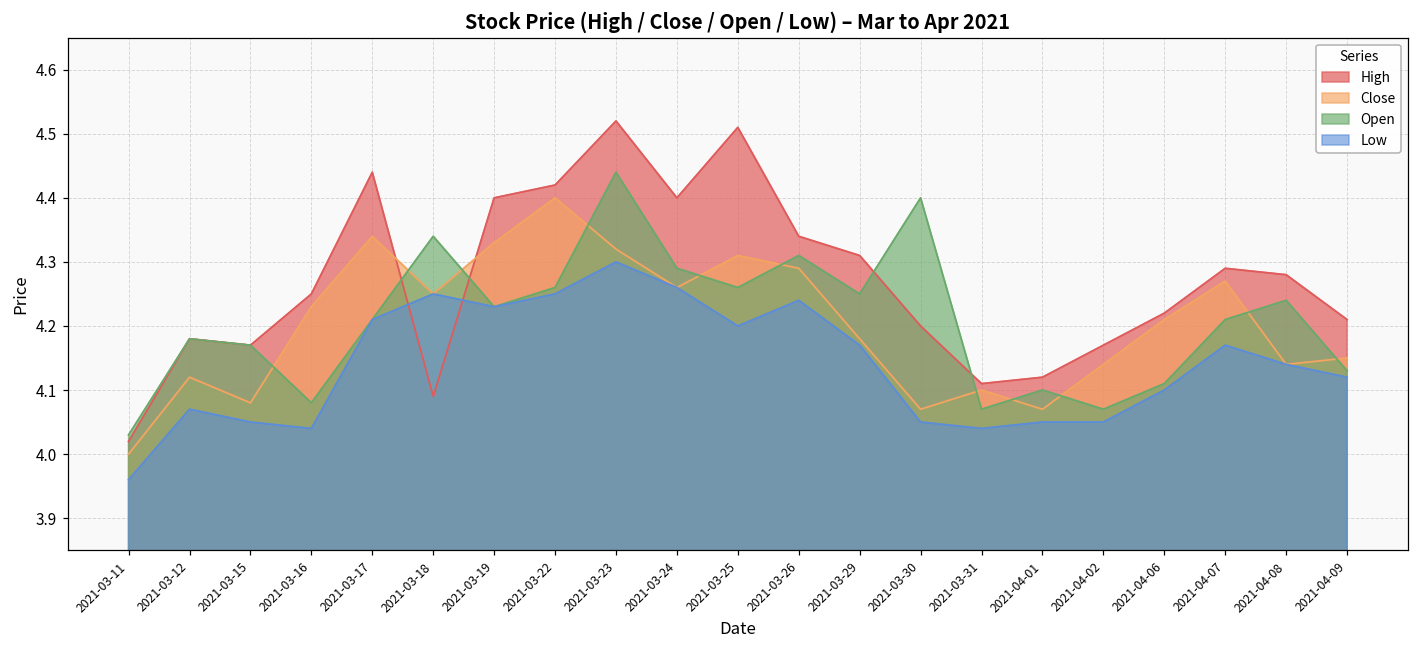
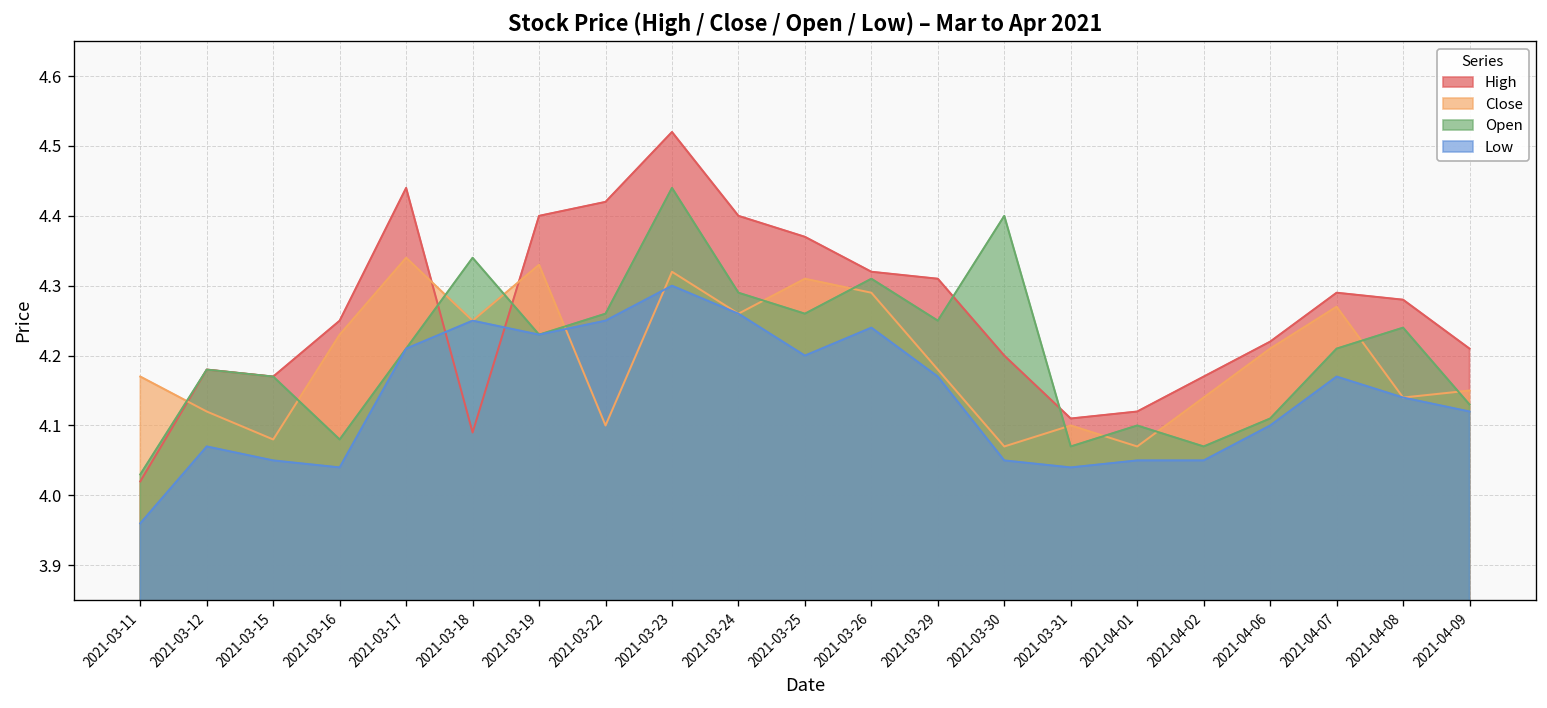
  {
    "High": {
      "2021-03-11": 4.02,
      "2021-03-16": 4.25,
      "2021-03-17": 4.44,
      "2021-03-18": 4.09,
      "2021-03-19": 4.40,
      "2021-03-22": 4.42,
      "2021-03-23": 4.52,
      "2021-03-24": 4.40,
-     "2021-03-25": 4.51,
-     "2021-03-26": 4.34,
+     "2021-03-25": 4.37,
+     "2021-03-26": 4.32,
      "2021-03-29": 4.31,
      "2021-03-30": 4.20,
      "2021-03-31": 4.11,
      "2021-04-01": 4.12,
      "2021-04-02": 4.17,
      "2021-04-06": 4.22,
      "2021-04-07": 4.29,
      "2021-04-08": 4.28,
      "2021-04-09": 4.21
    },
    "Close": {
-     "2021-03-11": 4.00,
+     "2021-03-11": 4.17,
      "2021-03-12": 4.12,
      "2021-03-15": 4.08,
      "2021-03-16": 4.23,
      "2021-03-17": 4.34,
      "2021-03-19": 4.33,
-     "2021-03-22": 4.4,
+     "2021-03-22": 4.1,
      "2021-03-23": 4.32,
      "2021-03-25": 4.31,
      "2021-03-26": 4.29,
      "2021-03-29": 4.18,
      "2021-03-30": 4.07,
      "2021-03-31": 4.10,
      "2021-04-01": 4.07,
      "2021-04-02": 4.14,
      "2021-04-06": 4.21,
      "2021-04-07": 4.27,
      "2021-04-09": 4.15
    },
    "Open": {
      "2021-03-11": 4.03,
      "2021-03-16": 4.08,
      "2021-03-18": 4.34,
      "2021-03-22": 4.26,
      "2021-03-23": 4.44,
      "2021-03-24": 4.29,
      "2021-03-25": 4.26,
      "2021-03-26": 4.31,
      "2021-03-29": 4.25,
      "2021-03-30": 4.40,
      "2021-03-31": 4.07,
      "2021-04-01": 4.10,
      "2021-04-02": 4.07,
      "2021-04-06": 4.11,
      "2021-04-07": 4.21,
      "2021-04-08": 4.24,
      "2021-04-09": 4.13
    },
    "Low": {
      "2021-03-11": 3.96,
      "2021-03-12": 4.07,
      "2021-03-15": 4.05,
      "2021-03-16": 4.04,
      "2021-03-22": 4.25,
      "2021-03-23": 4.30,
      "2021-03-25": 4.20,
      "2021-03-26": 4.24,
      "2021-03-29": 4.17,
      "2021-03-30": 4.05,
      "2021-03-31": 4.04,
      "2021-04-01": 4.05,
      "2021-04-02": 4.05,
      "2021-04-06": 4.10,
      "2021-04-07": 4.17,
      "2021-04-09": 4.12
    }
  }
